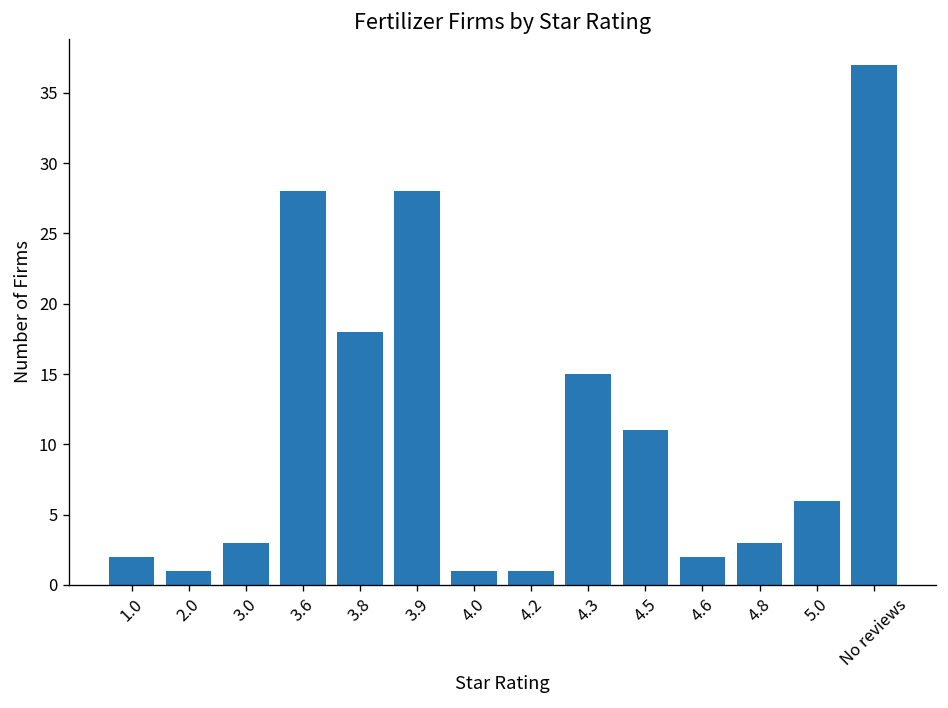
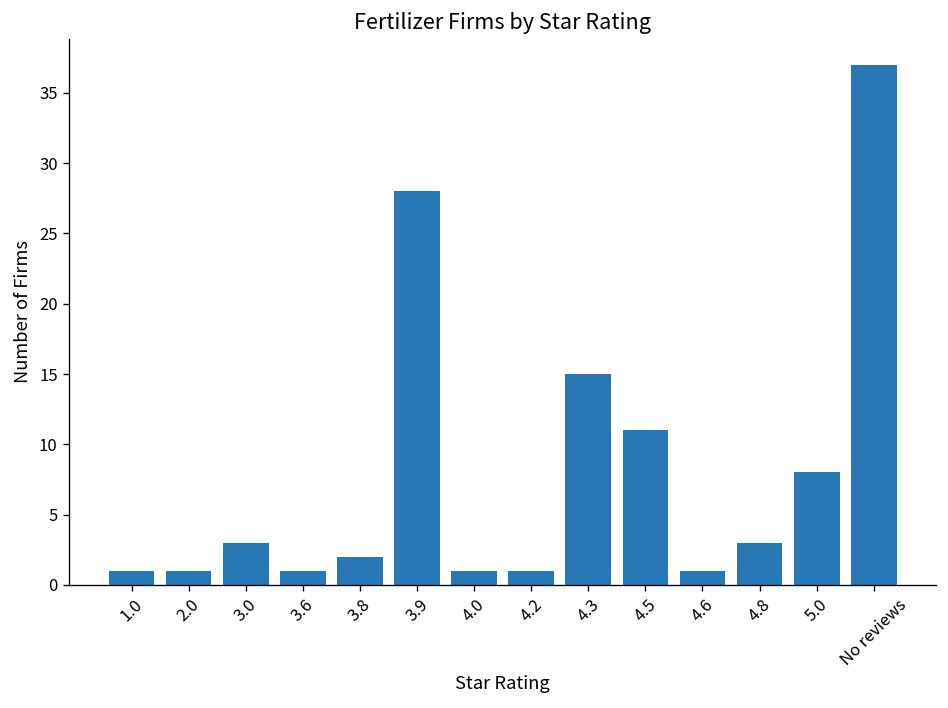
  {
-   "1.0": 2,
+   "1.0": 1,
    "2.0": 1,
    "3.0": 3,
-   "3.6": 28,
-   "3.8": 18,
+   "3.6": 1,
+   "3.8": 2,
    "3.9": 28,
    "4.0": 1,
    "4.2": 1,
    "4.3": 15,
    "4.5": 11,
-   "4.6": 2,
+   "4.6": 1,
    "4.8": 3,
-   "5.0": 6,
+   "5.0": 8,
    "No reviews": 37
  }
